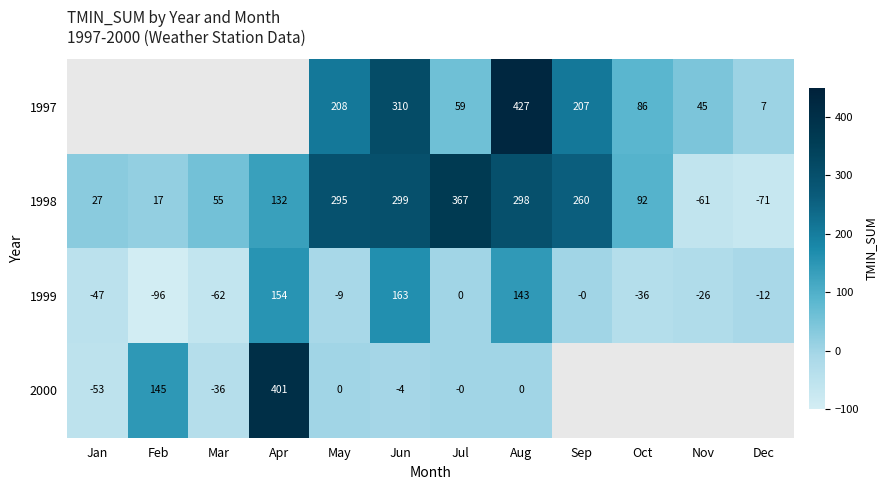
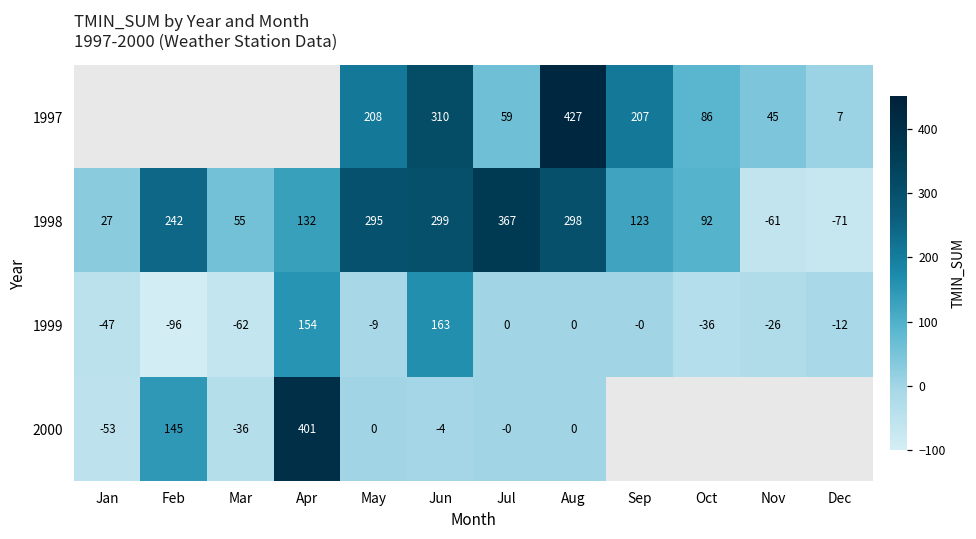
  {
    "1997": {
      "May": 208,
      "Jun": 310,
      "Jul": 59,
      "Aug": 427,
      "Sep": 207,
      "Oct": 86,
      "Nov": 45,
      "Dec": 7
    },
    "1998": {
      "Jan": 27,
-     "Feb": 17,
+     "Feb": 242,
      "Mar": 55,
      "Apr": 132,
      "May": 295,
      "Jun": 299,
      "Jul": 367,
      "Aug": 298,
-     "Sep": 260,
+     "Sep": 123,
      "Oct": 92,
      "Nov": -61,
      "Dec": -71
    },
    "1999": {
      "Jan": -47,
      "Feb": -96,
      "Mar": -62,
      "Apr": 154,
      "May": -9,
      "Jun": 163,
      "Jul": 0,
-     "Aug": 143,
+     "Aug": 0,
      "Sep": -0,
      "Oct": -36,
      "Nov": -26,
      "Dec": -12
    },
    "2000": {
      "Jan": -53,
      "Feb": 145,
      "Mar": -36,
      "Apr": 401,
      "May": 0,
      "Jun": -4,
      "Jul": -0,
      "Aug": 0
    }
  }
